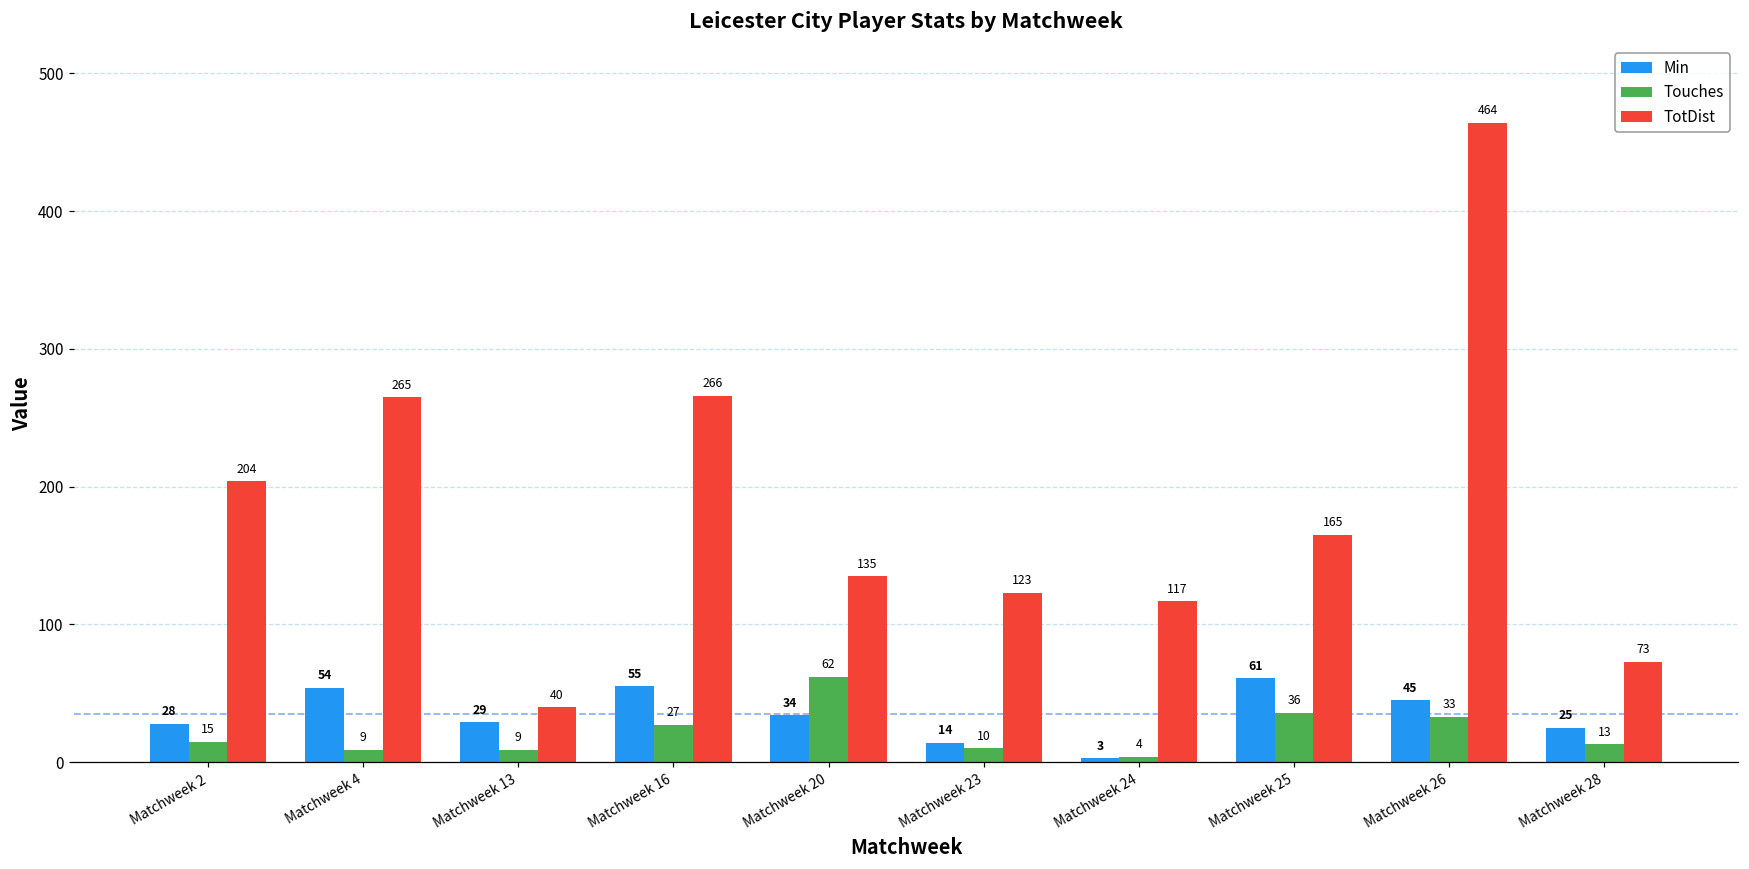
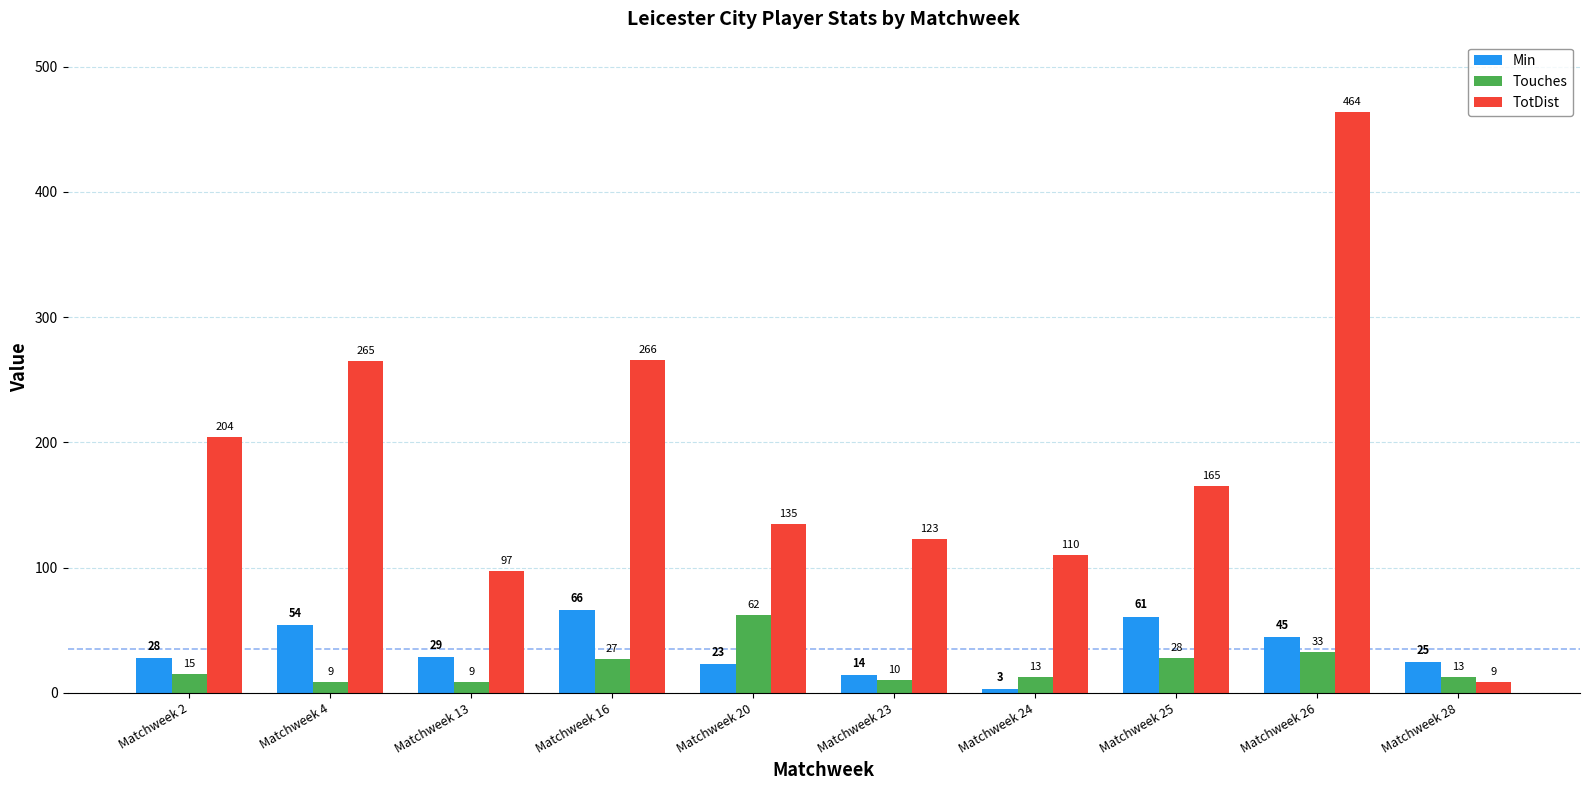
  {
    "Min": {
      "Matchweek 2": 28,
      "Matchweek 4": 54,
      "Matchweek 13": 29,
-     "Matchweek 16": 55,
-     "Matchweek 20": 34,
+     "Matchweek 16": 66,
+     "Matchweek 20": 23,
      "Matchweek 23": 14,
      "Matchweek 24": 3,
      "Matchweek 25": 61,
      "Matchweek 26": 45,
      "Matchweek 28": 25
    },
    "Touches": {
      "Matchweek 2": 15,
      "Matchweek 4": 9,
      "Matchweek 13": 9,
      "Matchweek 16": 27,
      "Matchweek 20": 62,
      "Matchweek 23": 10,
-     "Matchweek 24": 4,
-     "Matchweek 25": 36,
+     "Matchweek 24": 13,
+     "Matchweek 25": 28,
      "Matchweek 26": 33,
      "Matchweek 28": 13
    },
    "TotDist": {
      "Matchweek 2": 204,
      "Matchweek 4": 265,
-     "Matchweek 13": 40,
+     "Matchweek 13": 97,
      "Matchweek 16": 266,
      "Matchweek 20": 135,
      "Matchweek 23": 123,
-     "Matchweek 24": 117,
+     "Matchweek 24": 110,
      "Matchweek 25": 165,
      "Matchweek 26": 464,
-     "Matchweek 28": 73
+     "Matchweek 28": 9
    }
  }
